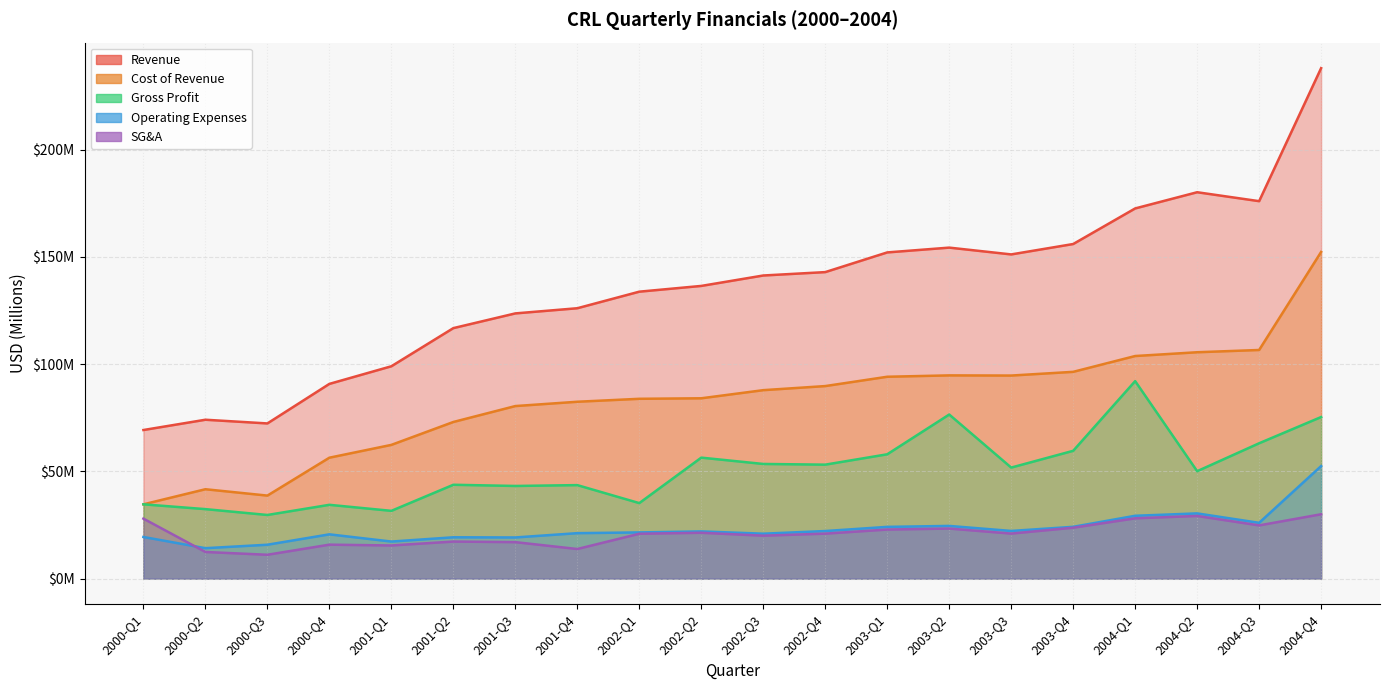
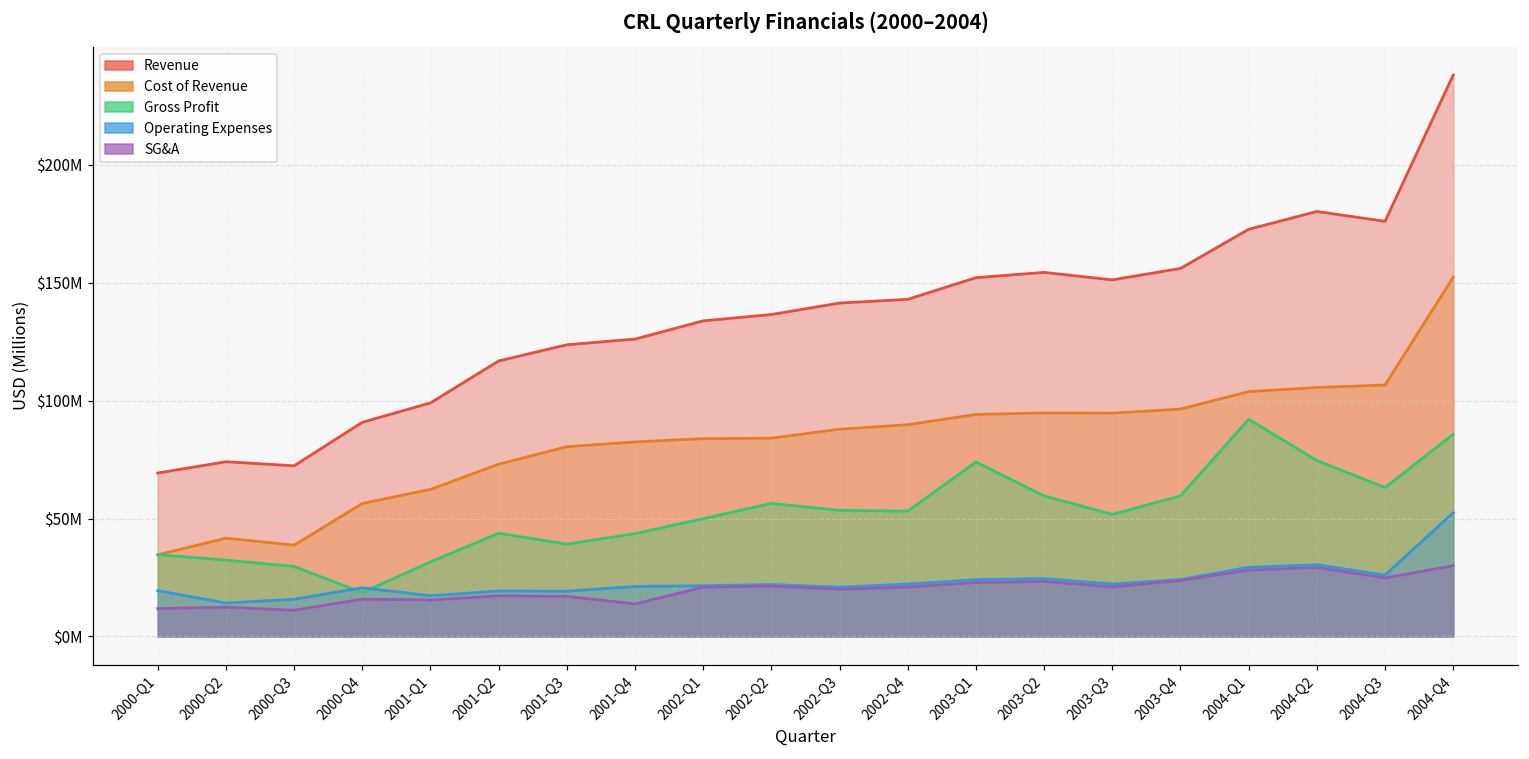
  {
    "Gross Profit": {
      "2000-Q2": "$32000000",
      "2000-Q3": "$30000000",
-     "2000-Q4": "$34000000",
+     "2000-Q4": "$19000000",
      "2001-Q1": "$32000000",
      "2001-Q2": "$44000000",
-     "2001-Q3": "$43000000",
+     "2001-Q3": "$39000000",
      "2001-Q4": "$44000000",
-     "2002-Q1": "$35000000",
+     "2002-Q1": "$50000000",
      "2002-Q2": "$56000000",
      "2002-Q3": "$53000000",
      "2002-Q4": "$53000000",
-     "2003-Q1": "$58000000",
-     "2003-Q2": "$77000000",
+     "2003-Q1": "$74000000",
+     "2003-Q2": "$60000000",
      "2003-Q3": "$52000000",
      "2003-Q4": "$60000000",
      "2004-Q1": "$92000000",
-     "2004-Q2": "$50000000",
+     "2004-Q2": "$75000000",
      "2004-Q3": "$63000000",
-     "2004-Q4": "$75000000"
+     "2004-Q4": "$86000000"
    },
    "Operating Expenses": {
      "2000-Q1": "$19000000",
      "2000-Q2": "$14000000",
      "2000-Q3": "$16000000",
      "2000-Q4": "$21000000",
      "2001-Q1": "$17000000",
      "2001-Q2": "$19000000",
      "2001-Q3": "$19000000",
      "2001-Q4": "$21000000",
      "2002-Q4": "$22000000",
      "2003-Q1": "$24000000",
      "2003-Q2": "$25000000",
      "2003-Q3": "$22000000",
      "2004-Q2": "$30000000",
      "2004-Q3": "$26000000",
      "2004-Q4": "$52000000"
    },
    "SG&A": {
-     "2000-Q1": "$28000000",
+     "2000-Q1": "$12000000",
      "2000-Q2": "$12000000",
      "2000-Q3": "$11000000",
      "2000-Q4": "$16000000",
      "2001-Q1": "$15000000",
      "2001-Q2": "$17000000",
      "2001-Q3": "$17000000",
      "2001-Q4": "$14000000",
      "2002-Q4": "$21000000",
      "2003-Q1": "$23000000",
      "2003-Q2": "$23000000",
      "2003-Q3": "$21000000",
      "2004-Q2": "$29000000",
      "2004-Q3": "$25000000",
      "2004-Q4": "$30000000"
    }
  }
